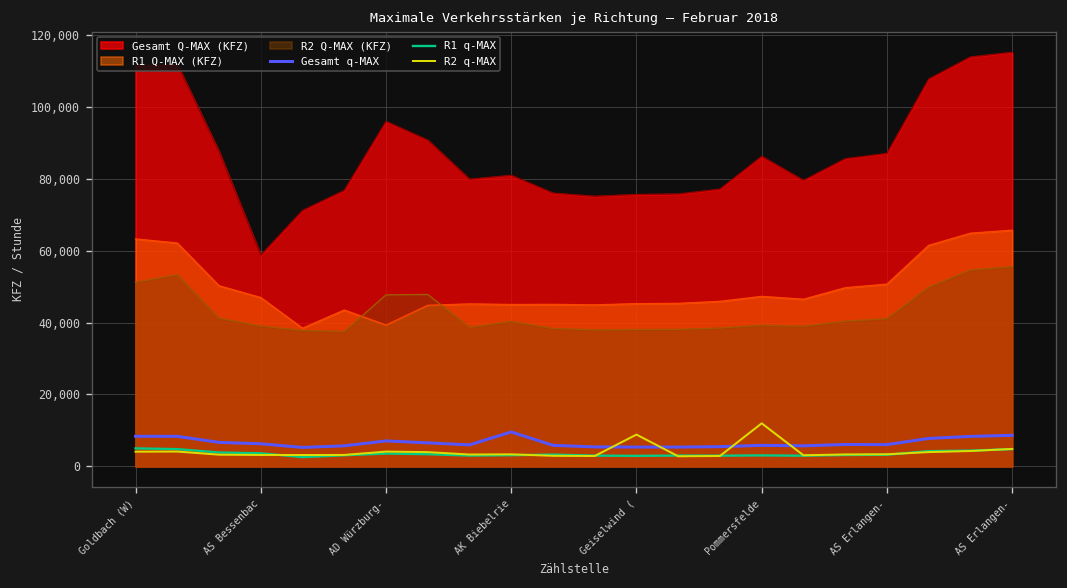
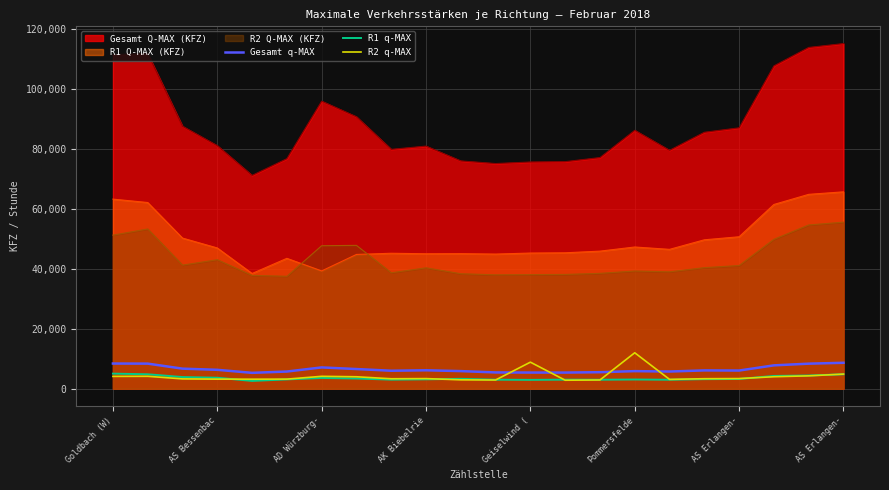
  {
    "Gesamt Q-MAX (KFZ)": {
-     "AS Bessenbac": "59,000",
+     "AS Bessenbac": "81,000",
      "AD Würzburg-": "96,000",
      "AK Biebelrie": "81,000",
      "Geiselwind (": "76,000",
      "Pommersfelde": "86,000"
    },
    "R1 Q-MAX (KFZ)": {
      "Goldbach (W)": "63,000",
      "AS Bessenbac": "47,000",
      "AD Würzburg-": "39,000",
      "AK Biebelrie": "45,000",
      "Geiselwind (": "45,000",
      "Pommersfelde": "47,000"
    },
    "R2 Q-MAX (KFZ)": {
      "Goldbach (W)": "51,000",
-     "AS Bessenbac": "39,000",
+     "AS Bessenbac": "43,000",
      "AD Würzburg-": "48,000",
      "AK Biebelrie": "40,000",
      "Geiselwind (": "38,000",
      "Pommersfelde": "39,000"
    },
    "Gesamt q-MAX": {
      "Goldbach (W)": "8,000",
      "AS Bessenbac": "6,000",
      "AD Würzburg-": "7,000",
-     "AK Biebelrie": "10,000",
+     "AK Biebelrie": "6,000",
      "Geiselwind (": "5,000",
      "Pommersfelde": "6,000"
    },
    "R1 q-MAX": {
      "Goldbach (W)": "5,000",
      "Geiselwind (": "3,000",
      "Pommersfelde": "3,000"
    },
    "R2 q-MAX": {
      "Goldbach (W)": "4,000",
      "Geiselwind (": "9,000",
      "Pommersfelde": "12,000"
    }
  }
